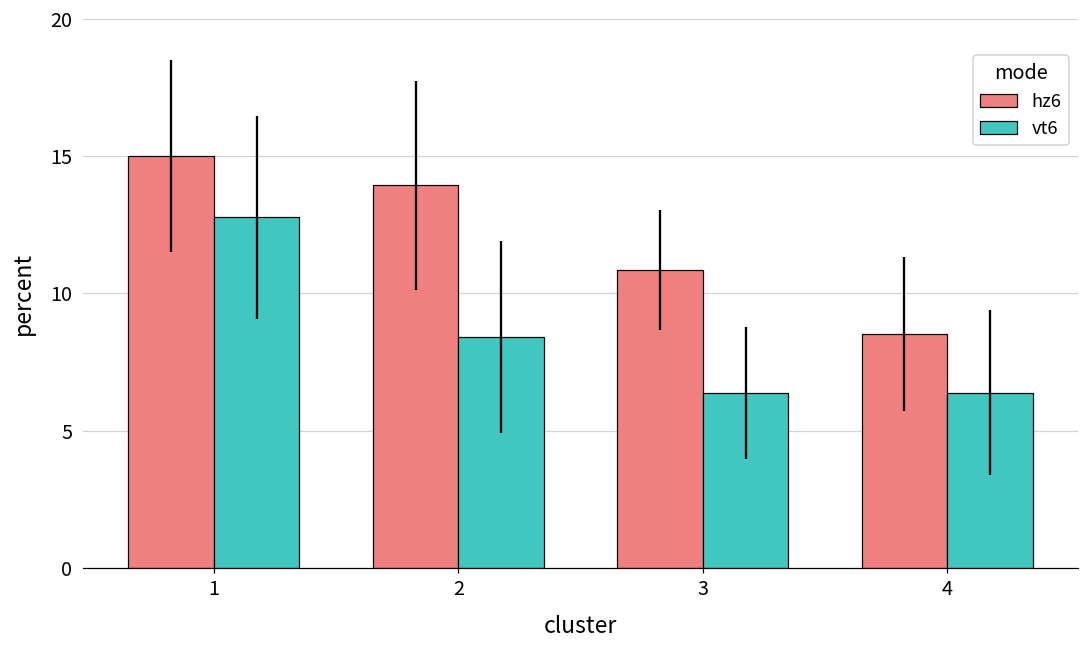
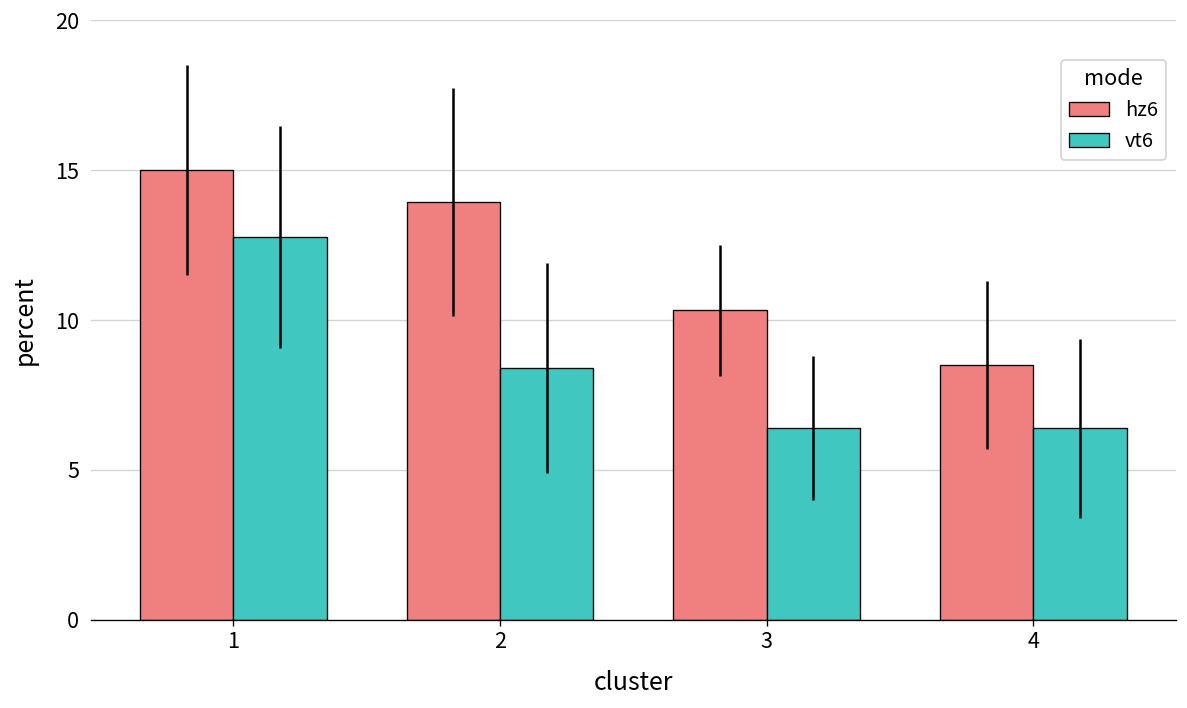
  {
    "hz6": {
      "1": 15.0,
      "2": 13.9,
-     "3": 10.9,
+     "3": 10.3,
      "4": 8.5
    },
    "vt6": {
      "1": 12.8,
      "2": 8.4,
      "3": 6.4,
      "4": 6.4
    }
  }
